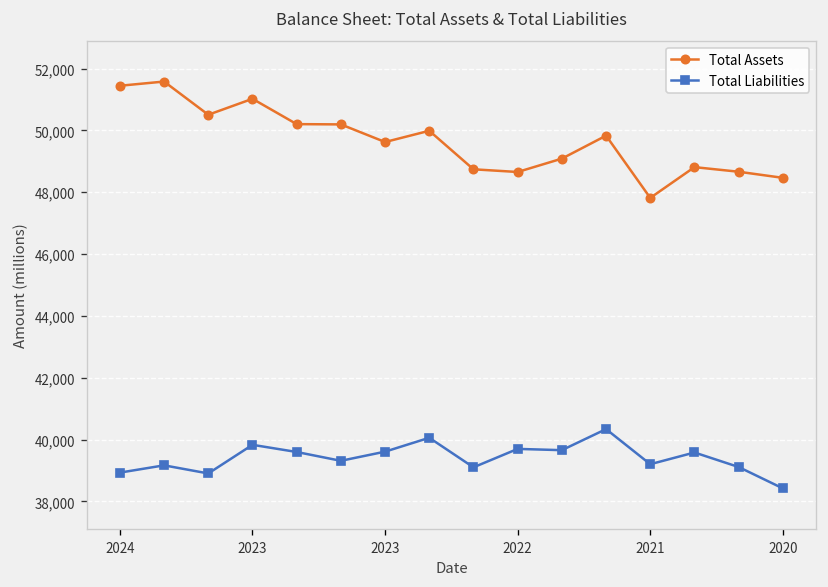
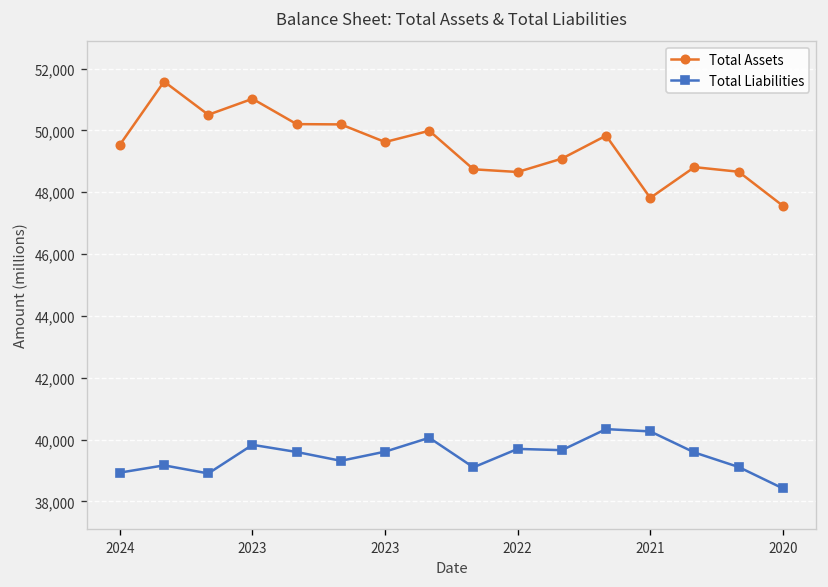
  {
    "Total Assets": {
-     "2024": "51,400",
+     "2024": "49,500",
      "2022": "48,700",
      "2021": "47,800",
-     "2020": "48,500"
+     "2020": "47,600"
    },
    "Total Liabilities": {
      "2024": "38,900",
      "2022": "39,700",
-     "2021": "39,200",
+     "2021": "40,300",
      "2020": "38,400"
    }
  }
